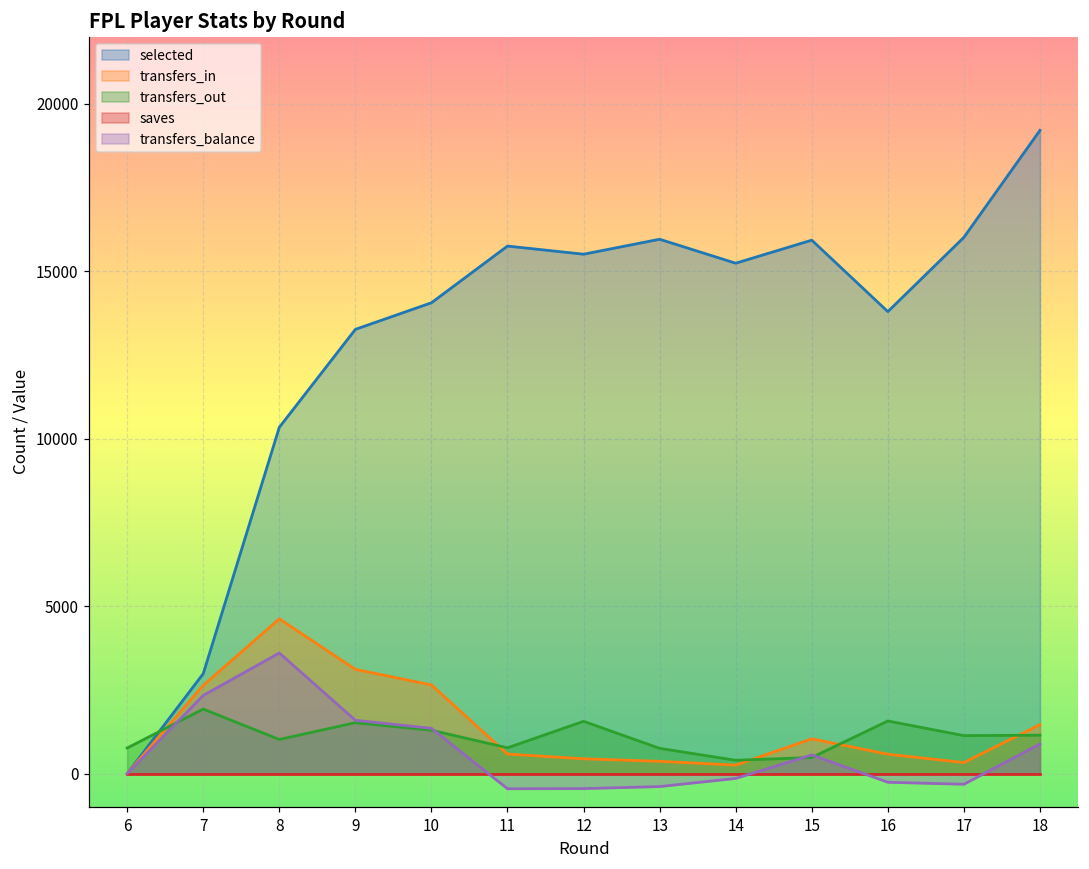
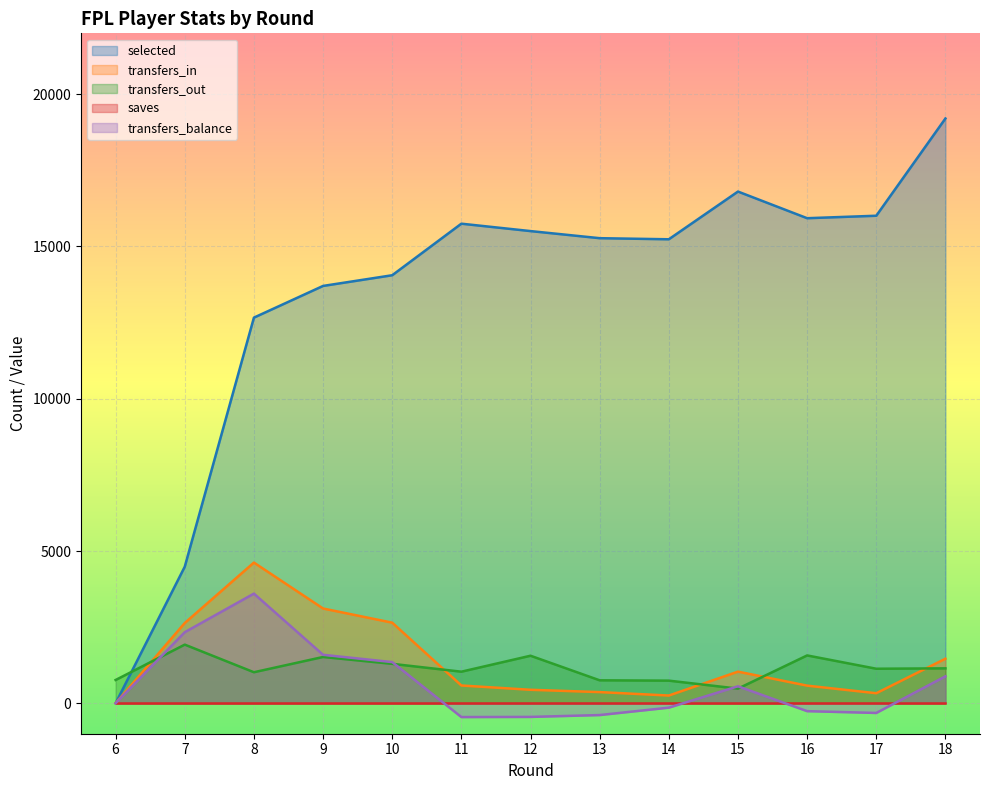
  {
    "selected": {
-     "7": 3000,
-     "8": 10300,
-     "9": 13300,
+     "7": 4500,
+     "8": 12700,
+     "9": 13700,
      "10": 14100,
      "11": 15700,
      "12": 15500,
-     "13": 16000,
+     "13": 15300,
      "14": 15200,
-     "15": 15900,
-     "16": 13800,
+     "15": 16800,
+     "16": 15900,
      "17": 16000,
      "18": 19200
    },
    "transfers_out": {
      "6": 800,
      "7": 1900,
      "8": 1000,
-     "11": 800,
+     "11": 1000,
      "12": 1600,
      "13": 800,
-     "14": 400,
+     "14": 700,
      "16": 1600,
      "17": 1100,
      "18": 1100
    }
  }
